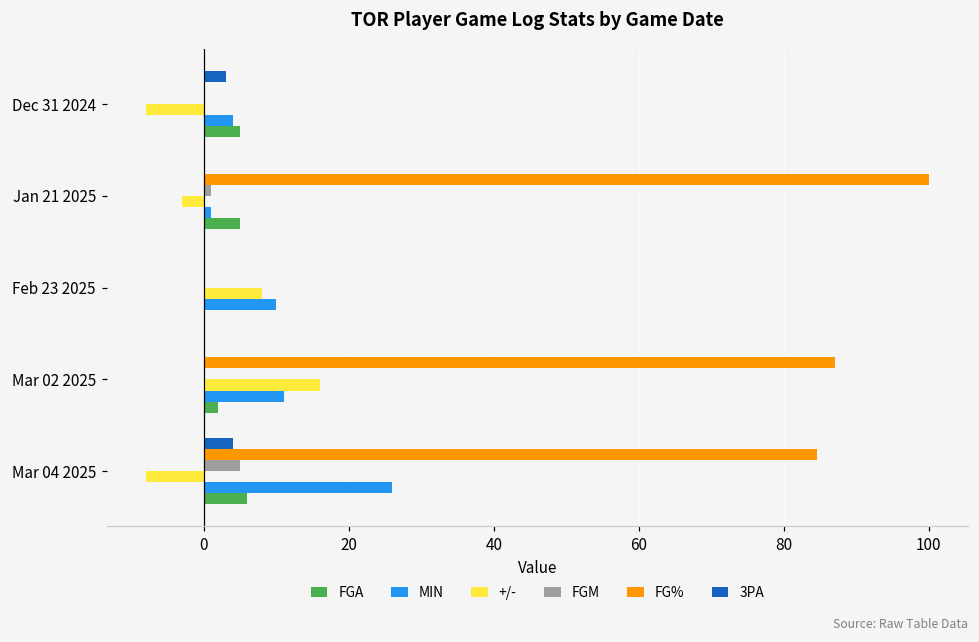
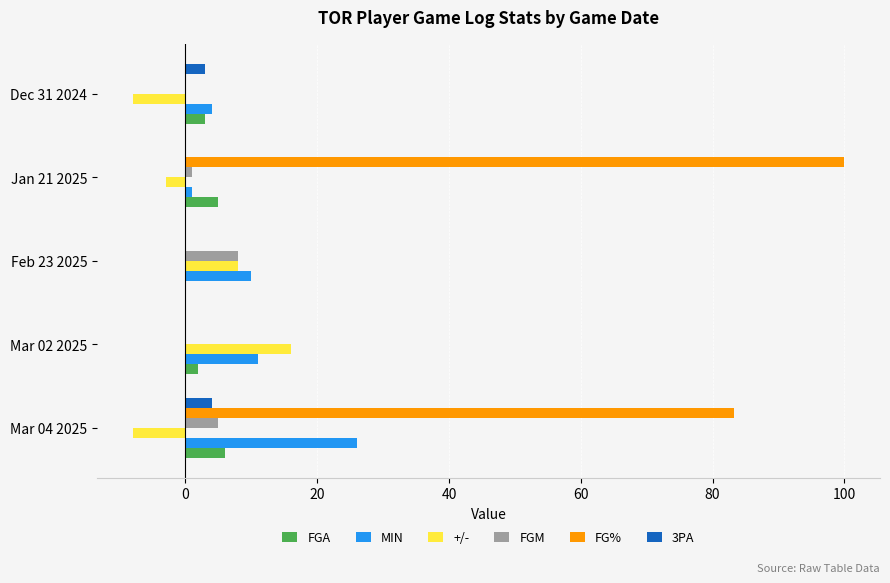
  {
    "FGA": {
-     "Dec 31 2024": 5,
+     "Dec 31 2024": 3,
      "Jan 21 2025": 5,
      "Feb 23 2025": 0,
      "Mar 02 2025": 2,
      "Mar 04 2025": 6
    },
    "MIN": {
      "Dec 31 2024": 4,
      "Jan 21 2025": 1,
      "Feb 23 2025": 10,
      "Mar 02 2025": 11,
      "Mar 04 2025": 26
    },
    "+/-": {
      "Dec 31 2024": -8,
      "Jan 21 2025": -3,
      "Feb 23 2025": 8,
      "Mar 02 2025": 16,
      "Mar 04 2025": -8
    },
    "FGM": {
      "Dec 31 2024": 0,
      "Jan 21 2025": 1,
-     "Feb 23 2025": 0,
+     "Feb 23 2025": 8,
      "Mar 02 2025": 0,
      "Mar 04 2025": 5
    },
    "FG%": {
      "Dec 31 2024": 0,
      "Jan 21 2025": 100,
      "Feb 23 2025": 0,
-     "Mar 02 2025": 87,
-     "Mar 04 2025": 85
+     "Mar 02 2025": 0,
+     "Mar 04 2025": 83
    },
    "3PA": {
      "Dec 31 2024": 3,
      "Jan 21 2025": 0,
      "Feb 23 2025": 0,
      "Mar 02 2025": 0,
      "Mar 04 2025": 4
    }
  }
